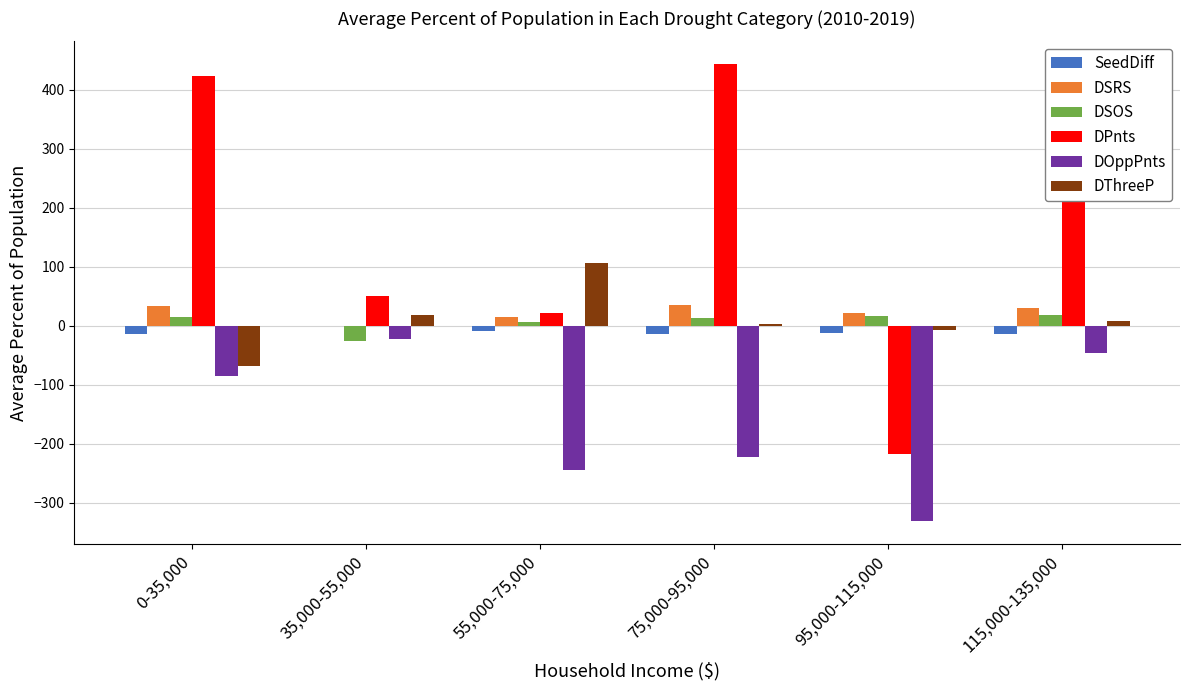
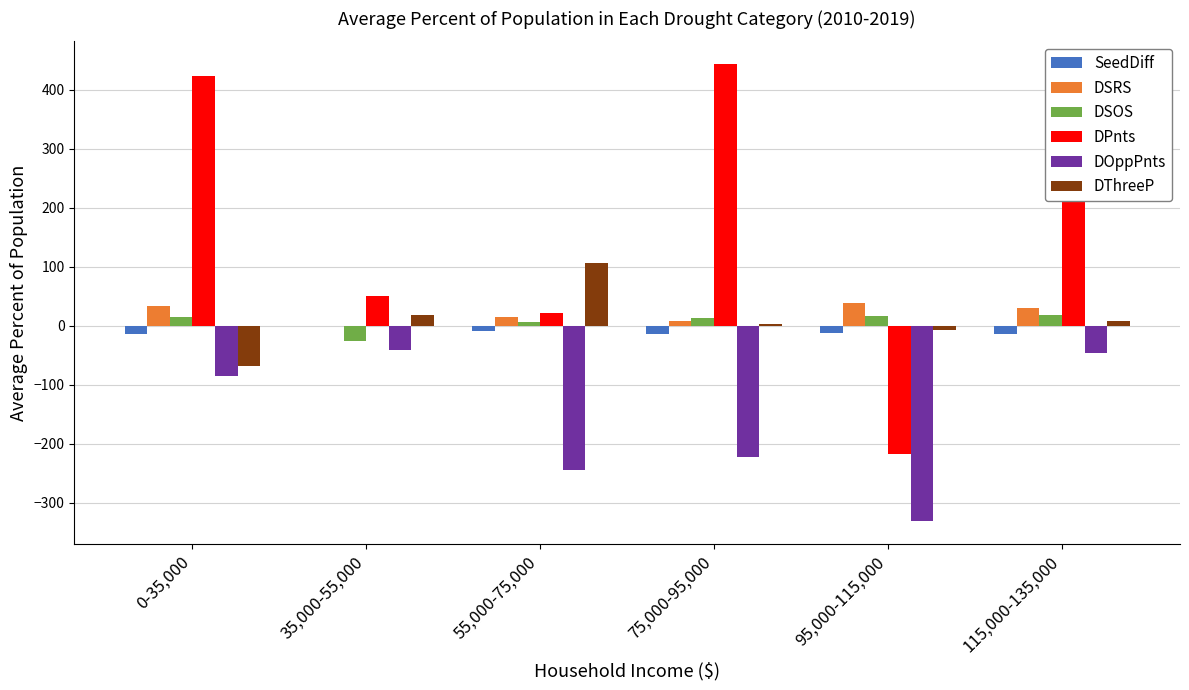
  {
    "SeedDiff": {
      "0-35,000": -20,
      "55,000-75,000": -10,
      "75,000-95,000": -20,
      "95,000-115,000": -10,
      "115,000-135,000": -20
    },
    "DSRS": {
      "0-35,000": 30,
      "55,000-75,000": 10,
-     "75,000-95,000": 30,
-     "95,000-115,000": 20,
+     "75,000-95,000": 10,
+     "95,000-115,000": 40,
      "115,000-135,000": 30
    },
    "DSOS": {
      "0-35,000": 10,
      "35,000-55,000": -30,
      "55,000-75,000": 10,
      "75,000-95,000": 10,
      "95,000-115,000": 20,
      "115,000-135,000": 20
    },
    "DPnts": {
      "0-35,000": 420,
      "35,000-55,000": 50,
      "55,000-75,000": 20,
      "75,000-95,000": 440,
      "95,000-115,000": -220
    },
    "DOppPnts": {
      "0-35,000": -90,
-     "35,000-55,000": -20,
+     "35,000-55,000": -40,
      "55,000-75,000": -240,
      "75,000-95,000": -220,
      "95,000-115,000": -330,
      "115,000-135,000": -50
    },
    "DThreeP": {
      "0-35,000": -70,
      "35,000-55,000": 20,
      "55,000-75,000": 110,
      "95,000-115,000": -10,
      "115,000-135,000": 10
    }
  }
